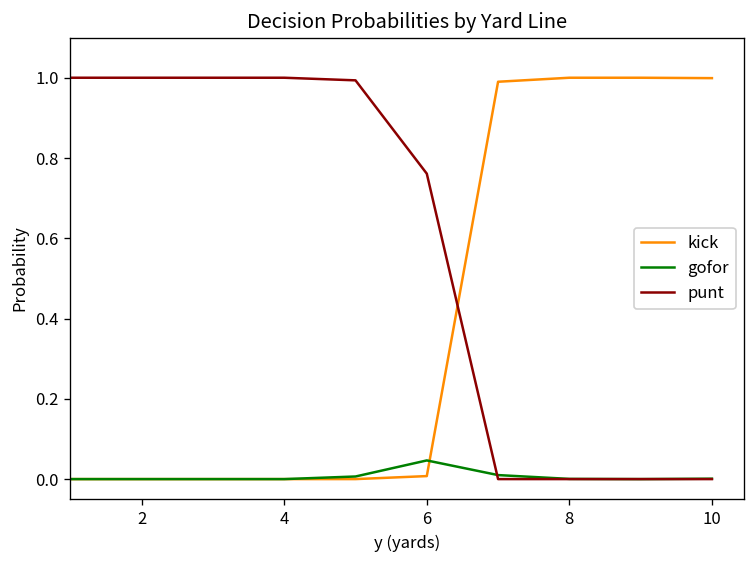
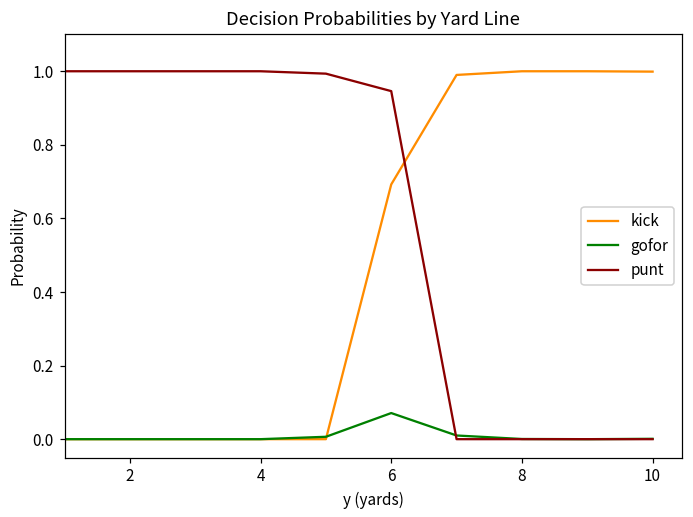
  {
    "kick": {
-     "6": 0.01,
+     "6": 0.69,
      "8": 1.00,
      "10": 1.00
    },
    "gofor": {
-     "6": 0.05
+     "6": 0.07
    },
    "punt": {
      "2": 1.00,
      "4": 1.00,
-     "6": 0.76
+     "6": 0.95
    }
  }
